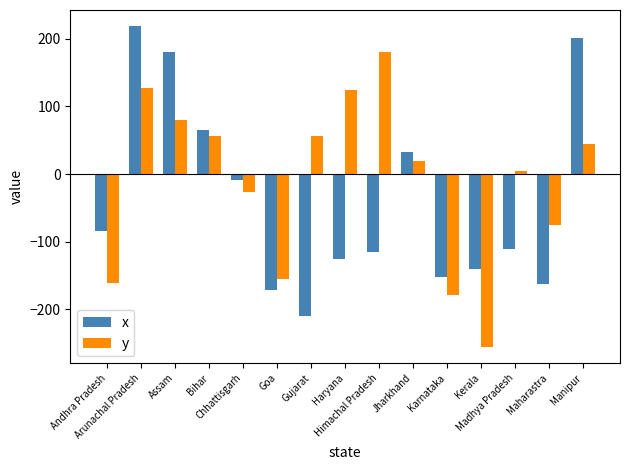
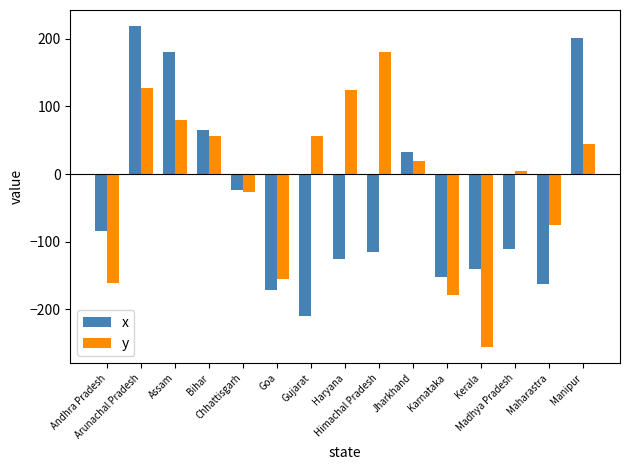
  {
    "x": {
      "Andhra Pradesh": -90,
      "Arunachal Pradesh": 220,
      "Assam": 180,
      "Bihar": 70,
-     "Chhattisgarh": -10,
+     "Chhattisgarh": -20,
      "Goa": -170,
      "Gujarat": -210,
      "Haryana": -130,
      "Himachal Pradesh": -120,
      "Jharkhand": 30,
      "Karnataka": -150,
      "Kerala": -140,
      "Madhya Pradesh": -110,
      "Maharastra": -160,
      "Manipur": 200
    },
    "y": {
      "Andhra Pradesh": -160,
      "Arunachal Pradesh": 130,
      "Assam": 80,
      "Bihar": 60,
      "Chhattisgarh": -30,
      "Goa": -160,
      "Gujarat": 60,
      "Haryana": 130,
      "Himachal Pradesh": 180,
      "Jharkhand": 20,
      "Karnataka": -180,
      "Kerala": -260,
      "Madhya Pradesh": 0,
      "Maharastra": -80,
      "Manipur": 50
    }
  }
